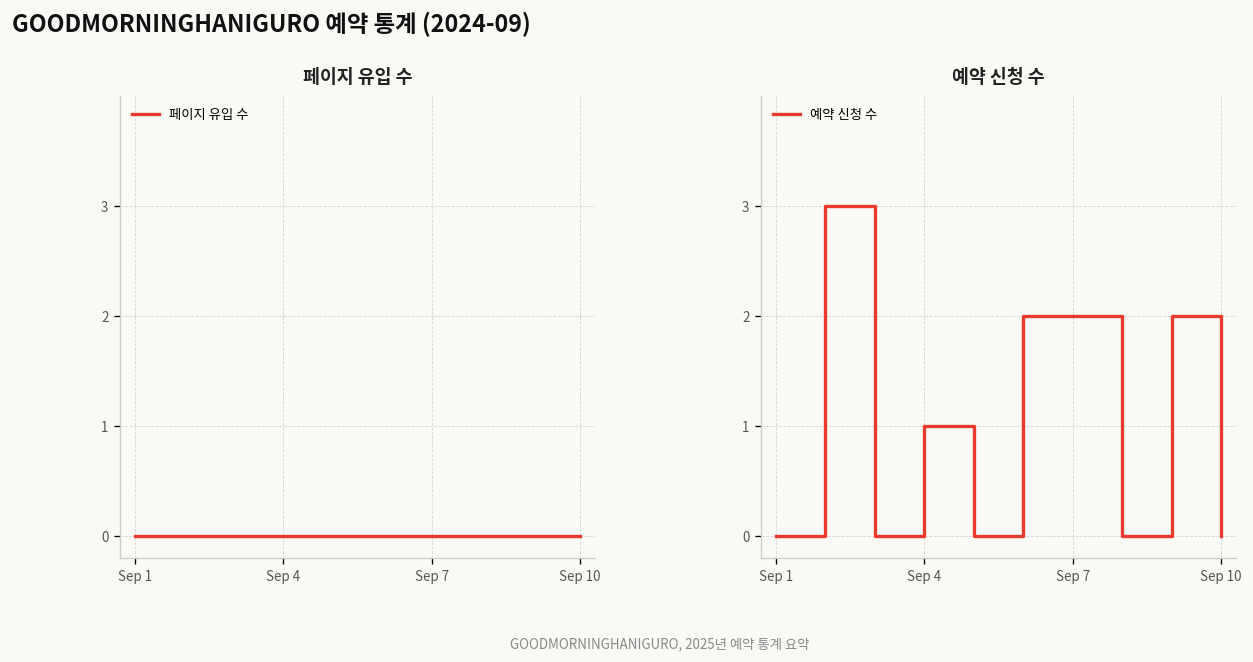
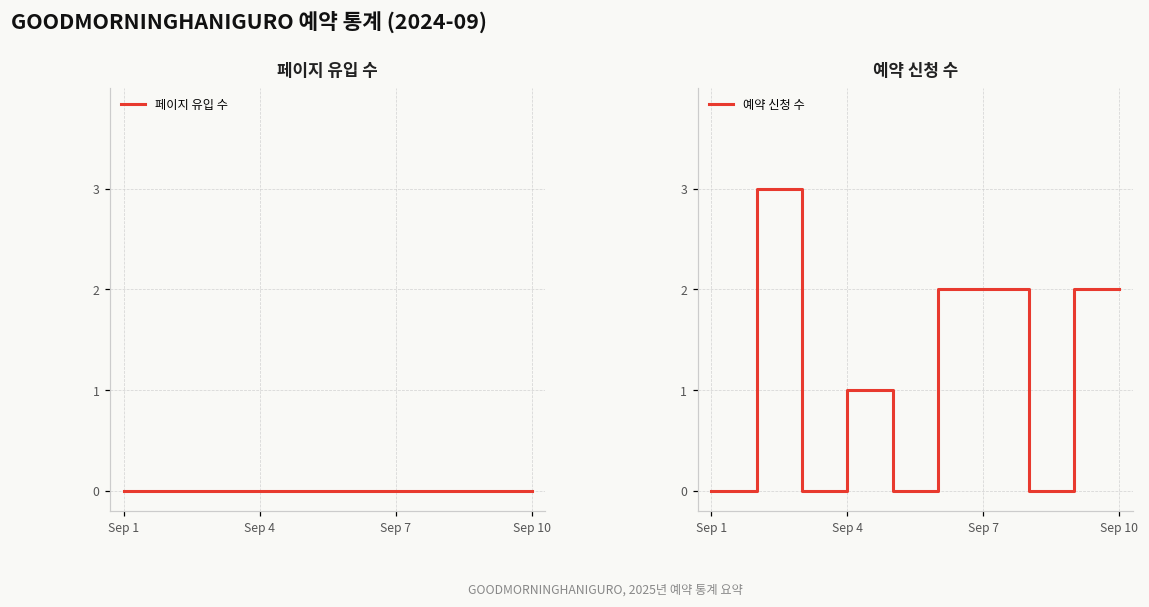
  {
    "페이지 유입 수": {
      "Sep 1": 0.0,
      "Sep 4": 0.0,
      "Sep 7": 0.0,
      "Sep 10": 0.0
    },
    "예약 신청 수": {
      "Sep 1": 0,
      "Sep 4": 1,
      "Sep 7": 2,
-     "Sep 10": 0
+     "Sep 10": 2
    }
  }
